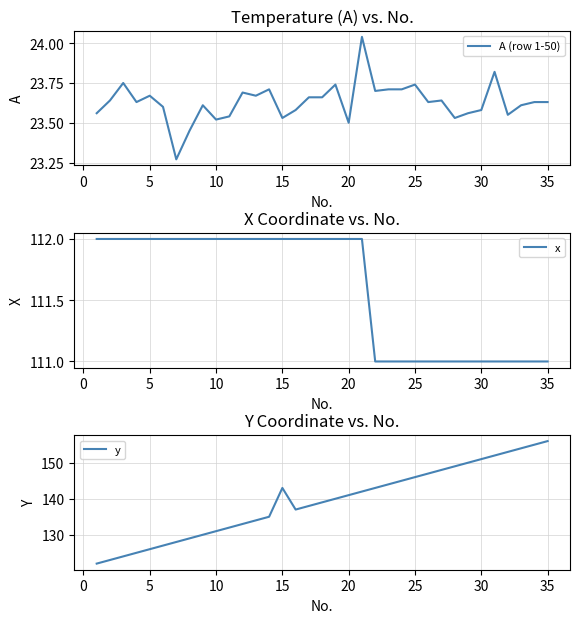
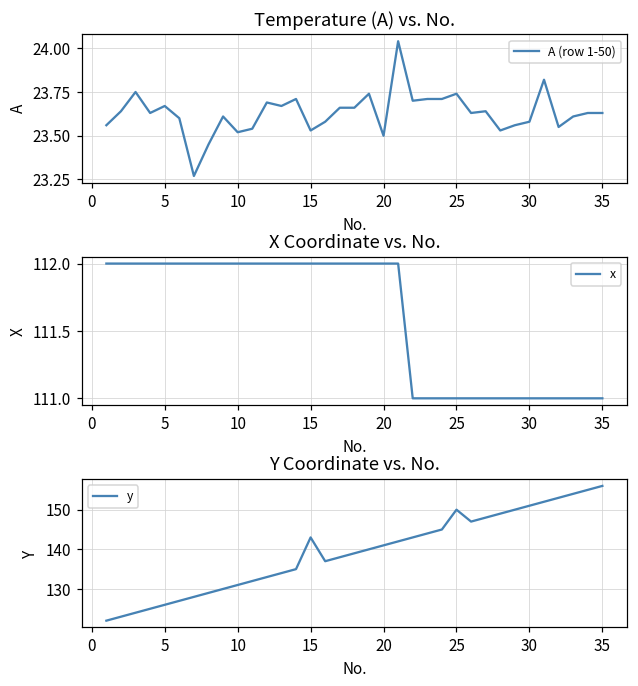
  {
    "Temperature (A) vs. No.": {
      "5": 23.67,
      "10": 23.52,
      "15": 23.53,
      "20": 23.50,
      "25": 23.74,
      "30": 23.58,
      "35": 23.63
    },
    "X Coordinate vs. No.": {
      "5": 112.00,
      "10": 112.00,
      "15": 112.00,
      "20": 112.00,
      "25": 111.00,
      "30": 111.00,
      "35": 111.00
    },
    "Y Coordinate vs. No.": {
      "5": 126,
      "10": 131,
      "15": 143,
      "20": 141,
-     "25": 146,
+     "25": 150,
      "30": 151,
      "35": 156
    }
  }
